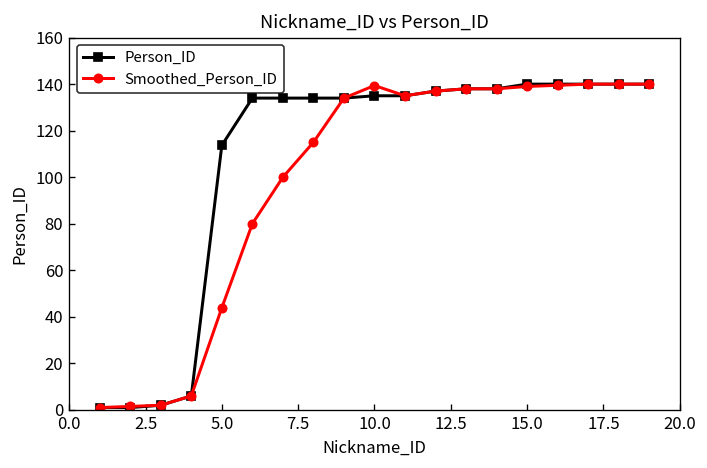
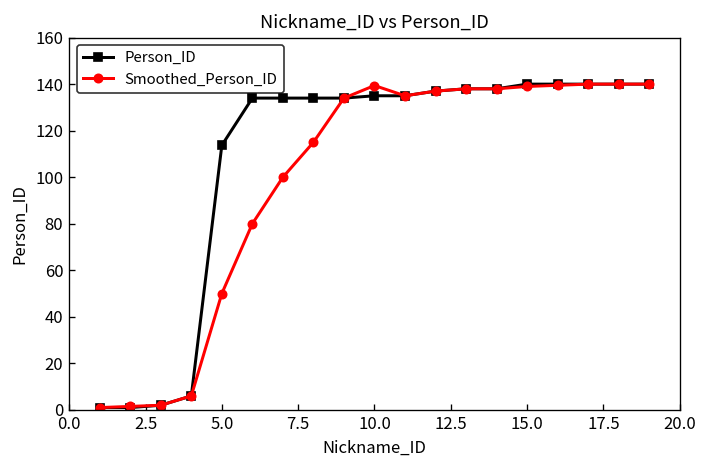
  {
    "Person_ID": {
      "5.0": 114,
      "10.0": 135
    },
    "Smoothed_Person_ID": {
-     "5.0": 44,
+     "5.0": 50,
      "10.0": 139
    }
  }
